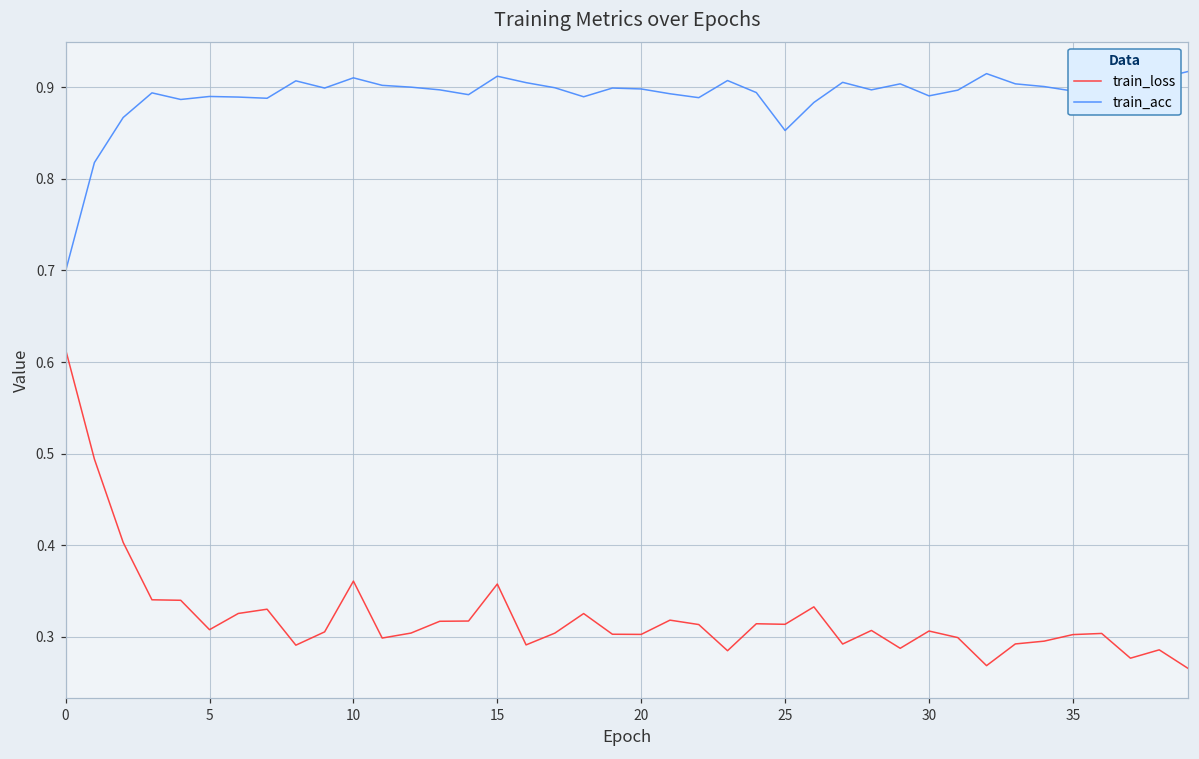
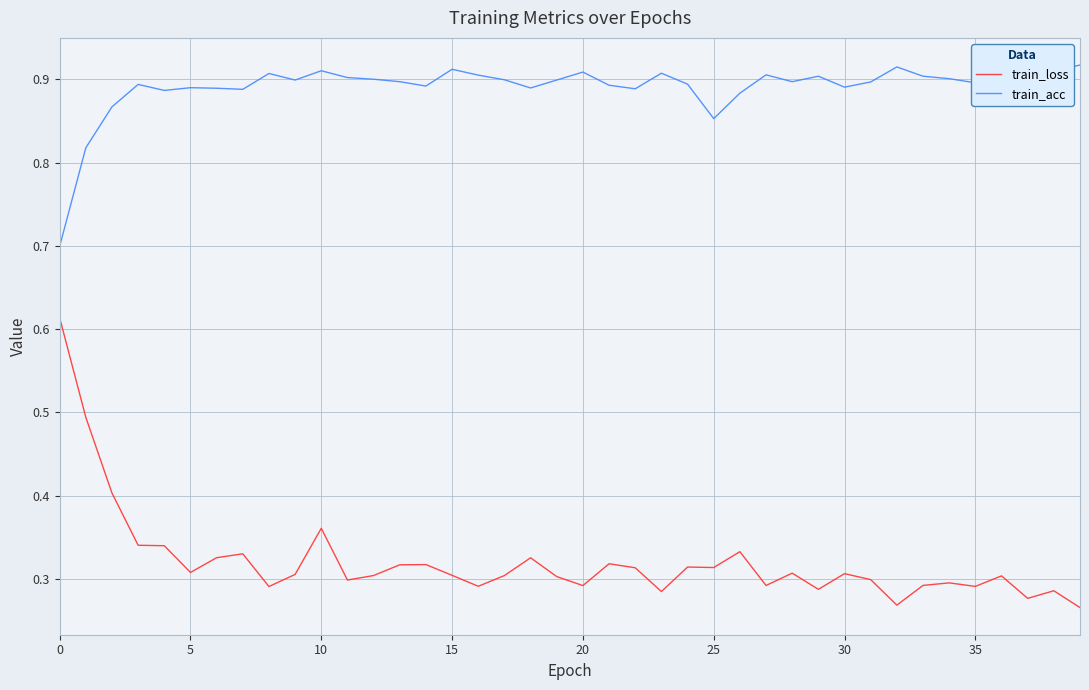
  {
    "train_loss": {
      "0": 0.61,
      "5": 0.31,
      "10": 0.36,
-     "15": 0.36,
-     "20": 0.30,
+     "15": 0.30,
+     "20": 0.29,
      "25": 0.31,
      "30": 0.31,
-     "35": 0.30
+     "35": 0.29
    },
    "train_acc": {
      "0": 0.70,
      "5": 0.89,
      "10": 0.91,
      "15": 0.91,
-     "20": 0.90,
+     "20": 0.91,
      "25": 0.85,
      "30": 0.89
    }
  }
